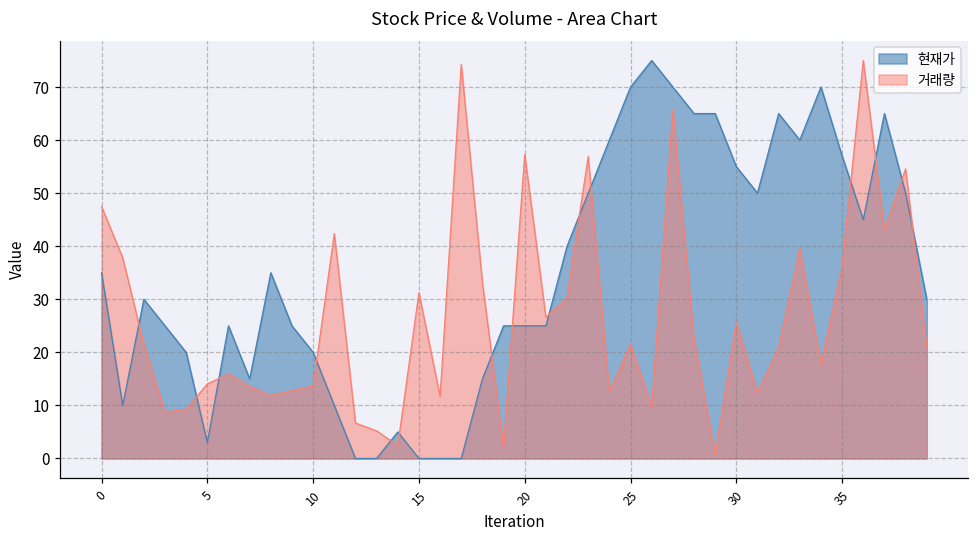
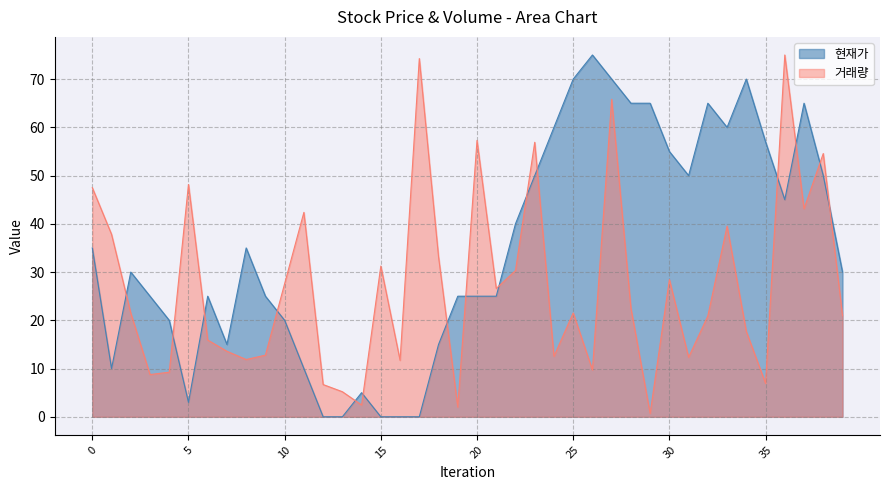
  {
    "현재가": {
      "0": 35,
      "5": 3,
      "10": 20,
      "15": 0,
      "20": 25,
      "25": 70,
      "30": 55,
      "35": 57
    },
    "거래량": {
      "0": 47,
-     "5": 14,
-     "10": 14,
+     "5": 48,
+     "10": 28,
      "15": 31,
      "20": 57,
      "25": 22,
-     "30": 26,
-     "35": 36
+     "30": 28,
+     "35": 7
    }
  }
